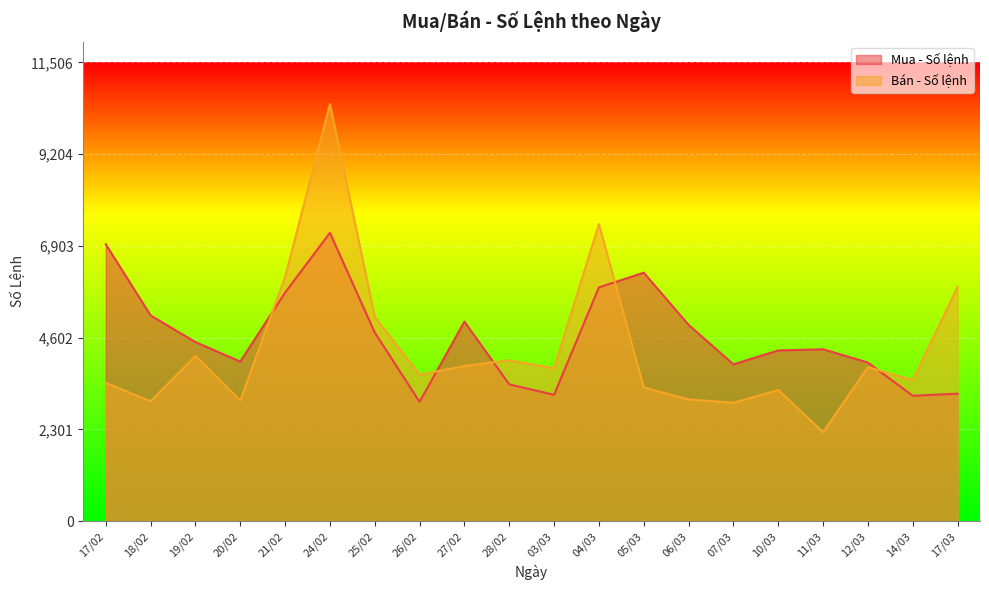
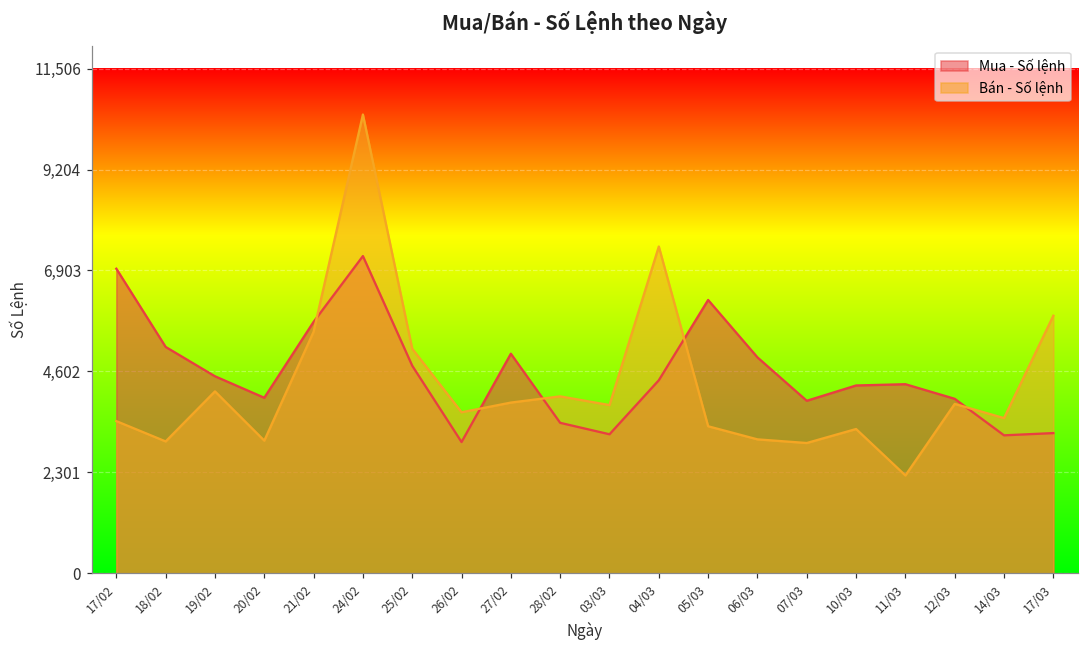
  {
    "Mua - Số lệnh": {
      "17/02": "6,900",
      "18/02": "5,200",
      "19/02": "4,500",
      "20/02": "4,000",
      "21/02": "5,700",
      "24/02": "7,200",
      "25/02": "4,700",
      "26/02": "3,000",
      "27/02": "5,000",
      "28/02": "3,400",
      "03/03": "3,200",
-     "04/03": "5,900",
+     "04/03": "4,400",
      "05/03": "6,200",
      "06/03": "4,900",
      "07/03": "3,900",
      "10/03": "4,300",
      "11/03": "4,300",
      "12/03": "4,000",
      "14/03": "3,100",
      "17/03": "3,200"
    },
    "Bán - Số lệnh": {
      "17/02": "3,500",
      "18/02": "3,000",
      "19/02": "4,100",
      "20/02": "3,000",
-     "21/02": "6,100",
+     "21/02": "5,500",
      "24/02": "10,500",
      "25/02": "5,100",
      "26/02": "3,700",
      "27/02": "3,900",
      "28/02": "4,000",
      "03/03": "3,800",
      "04/03": "7,500",
      "05/03": "3,400",
      "06/03": "3,100",
      "07/03": "3,000",
      "10/03": "3,300",
      "11/03": "2,200",
      "12/03": "3,900",
      "14/03": "3,500",
      "17/03": "5,900"
    }
  }
